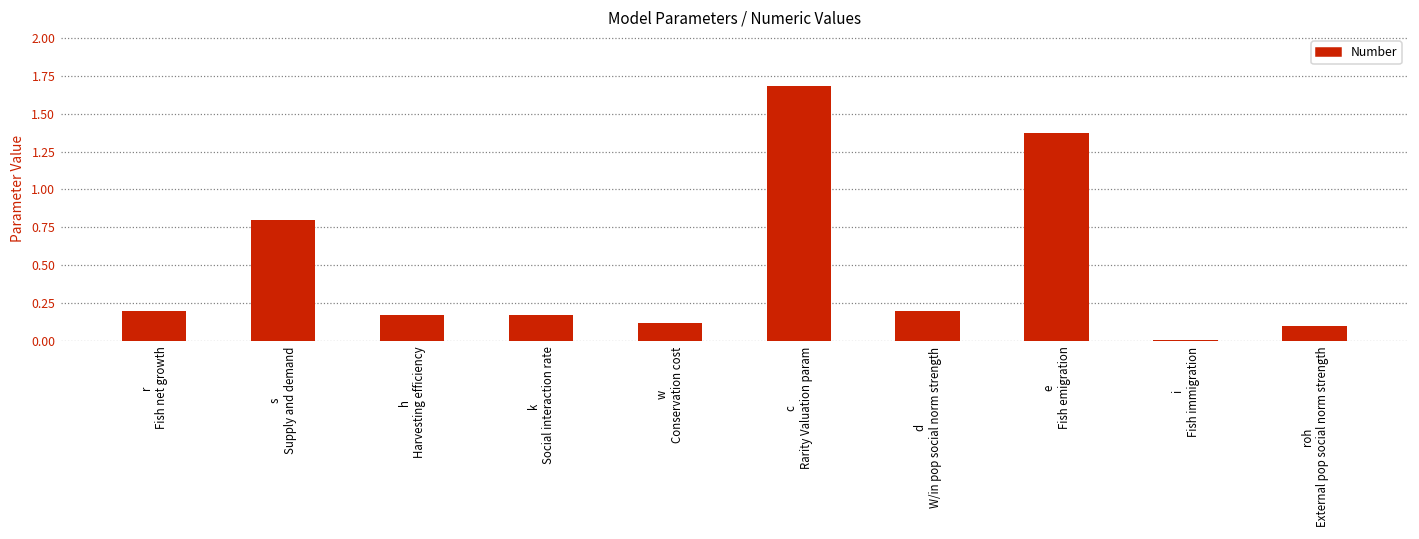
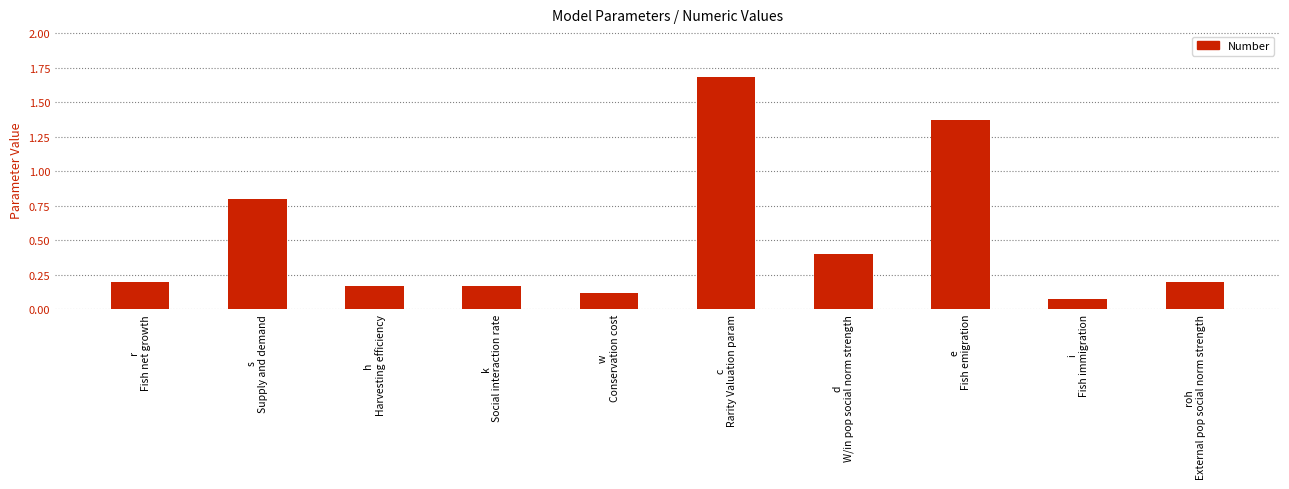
  {
    "r Fish net growth": 0.20,
    "s Supply and demand": 0.80,
    "h Harvesting efficiency": 0.17,
    "k Social interaction rate": 0.17,
    "w Conservation cost": 0.12,
    "c Rarity Valuation param": 1.68,
-   "d W/in pop social norm strength": 0.2,
+   "d W/in pop social norm strength": 0.4,
    "e Fish emigration": 1.37,
-   "i Fish immigration": 0.01,
-   "roh External pop social norm strength": 0.1
+   "i Fish immigration": 0.07,
+   "roh External pop social norm strength": 0.2
  }
